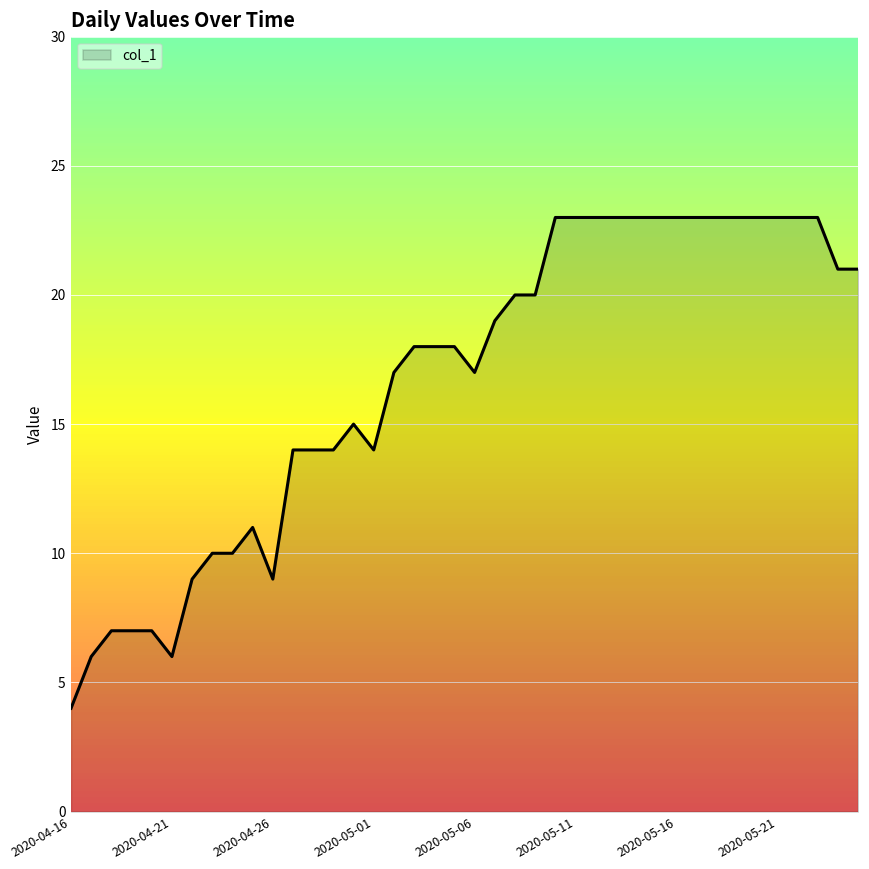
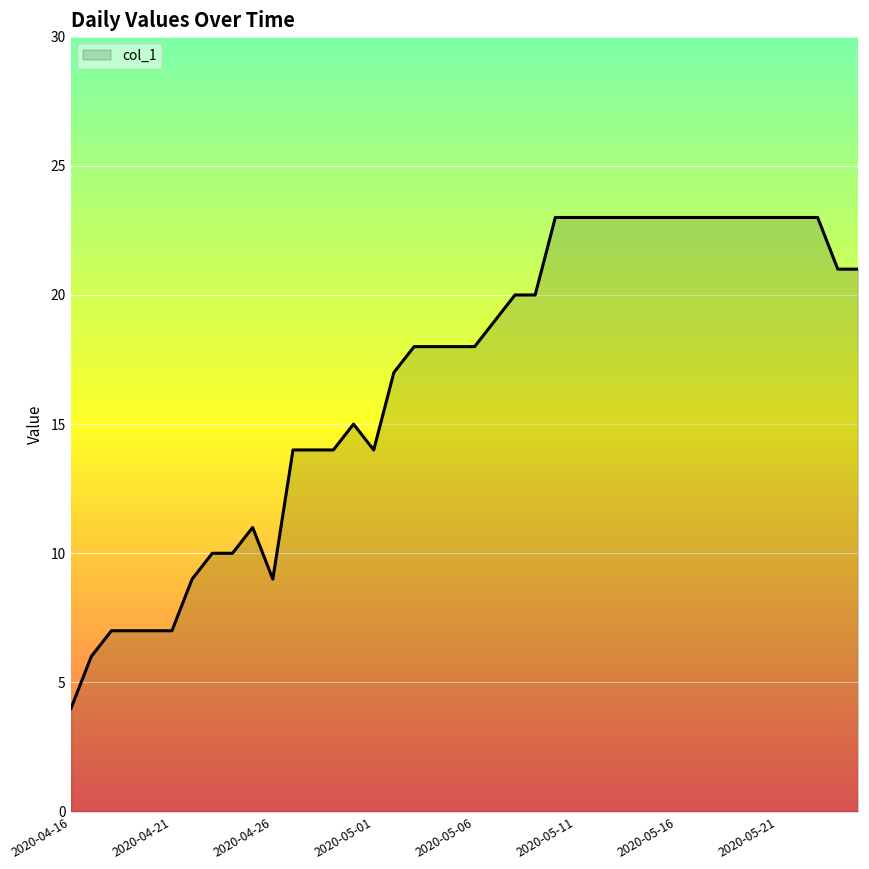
  {
    "2020-04-16": 4,
-   "2020-04-21": 6,
+   "2020-04-21": 7,
    "2020-04-26": 9,
    "2020-05-01": 14,
-   "2020-05-06": 17,
+   "2020-05-06": 18,
    "2020-05-11": 23,
    "2020-05-16": 23,
    "2020-05-21": 23
  }
